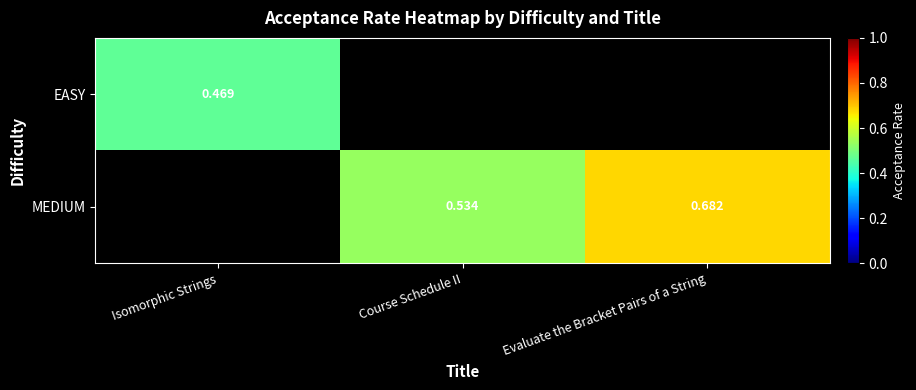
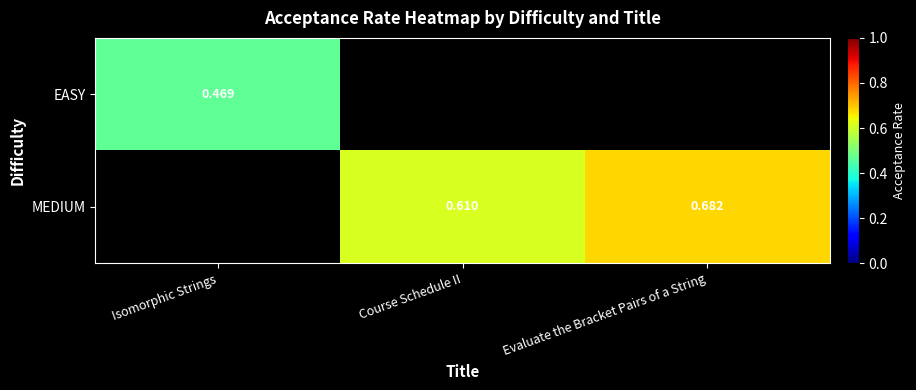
  {
    "EASY": {
      "Isomorphic Strings": 0.469
    },
    "MEDIUM": {
-     "Course Schedule II": 0.534,
+     "Course Schedule II": 0.610,
      "Evaluate the Bracket Pairs of a String": 0.682
    }
  }
